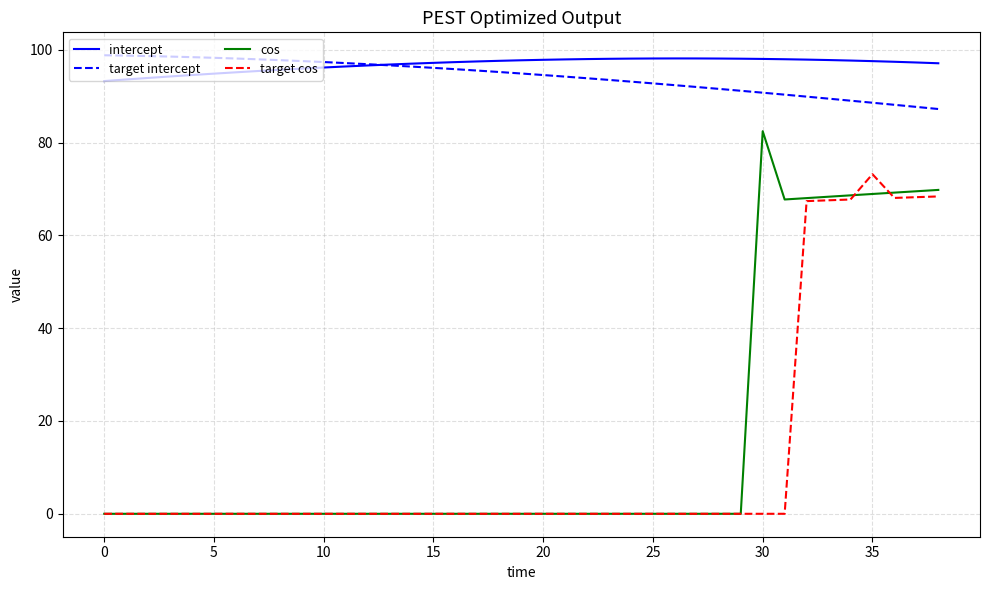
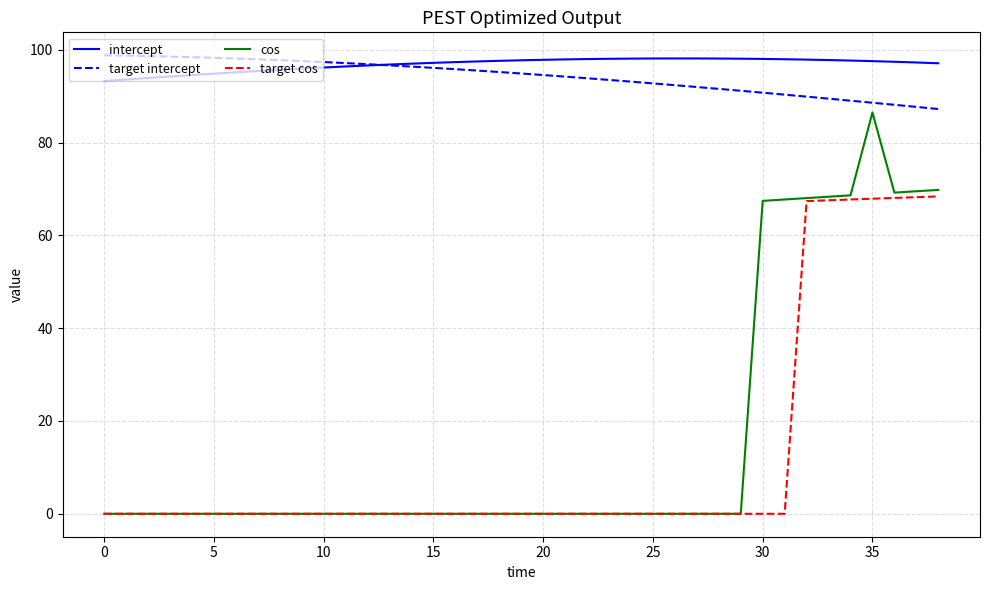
  {
    "cos": {
-     "30": 82,
-     "35": 69
+     "30": 67,
+     "35": 86
    },
    "target cos": {
      "30": 0,
-     "35": 73
+     "35": 68
    }
  }
